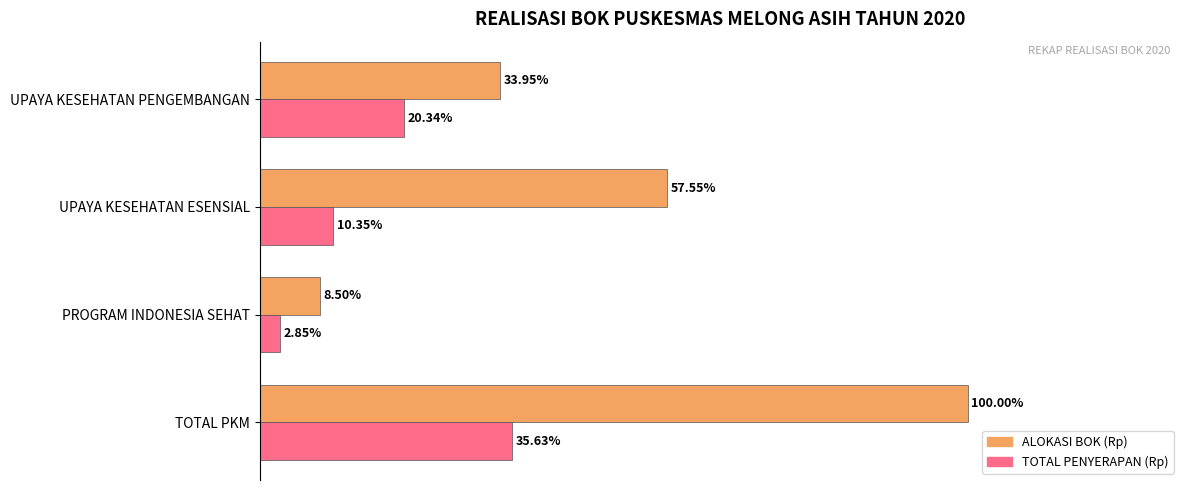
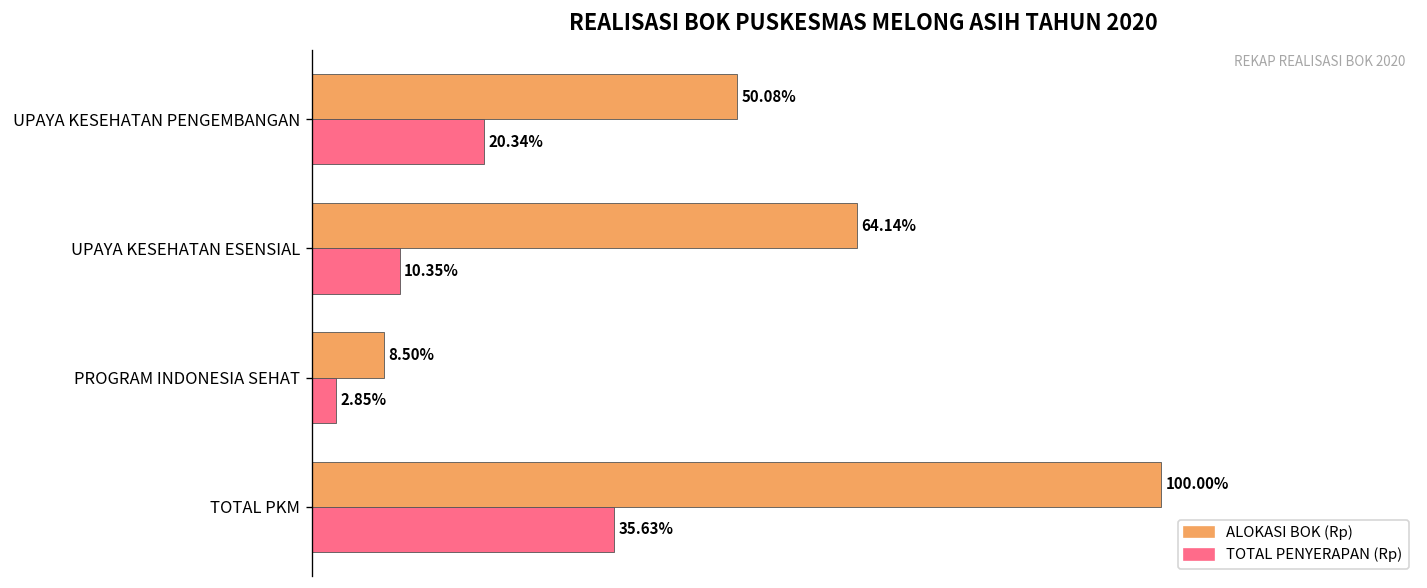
  {
    "ALOKASI BOK (Rp)": {
-     "UPAYA KESEHATAN PENGEMBANGAN": "33.95%",
-     "UPAYA KESEHATAN ESENSIAL": "57.55%",
+     "UPAYA KESEHATAN PENGEMBANGAN": "50.08%",
+     "UPAYA KESEHATAN ESENSIAL": "64.14%",
      "PROGRAM INDONESIA SEHAT": "8.50%",
      "TOTAL PKM": "100.00%"
    },
    "TOTAL PENYERAPAN (Rp)": {
      "UPAYA KESEHATAN PENGEMBANGAN": "20.34%",
      "UPAYA KESEHATAN ESENSIAL": "10.35%",
      "PROGRAM INDONESIA SEHAT": "2.85%",
      "TOTAL PKM": "35.63%"
    }
  }
